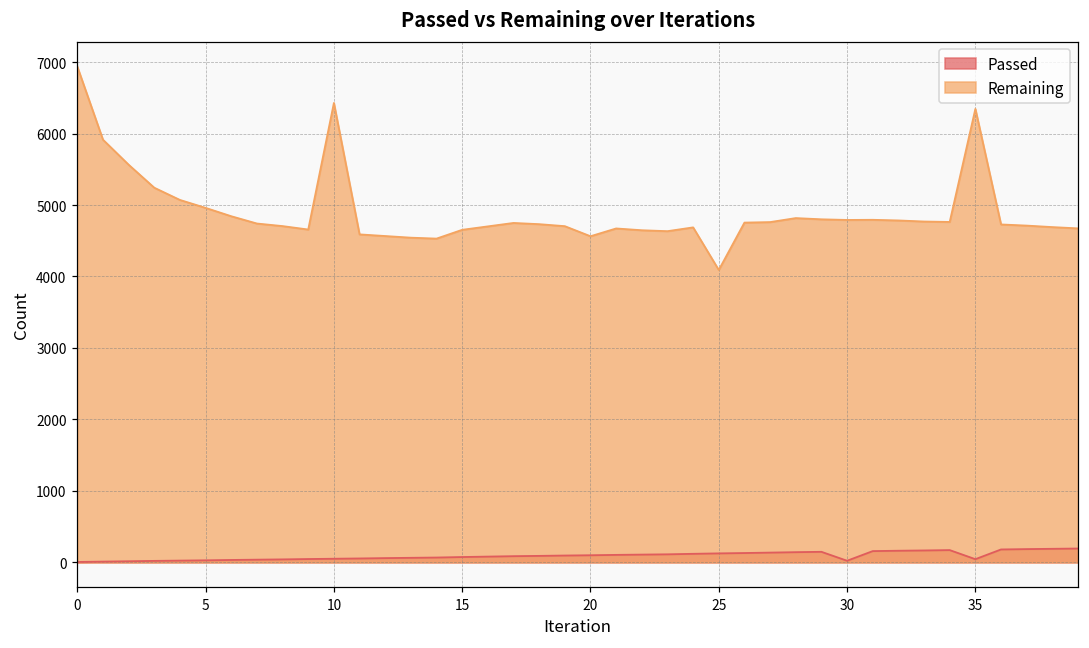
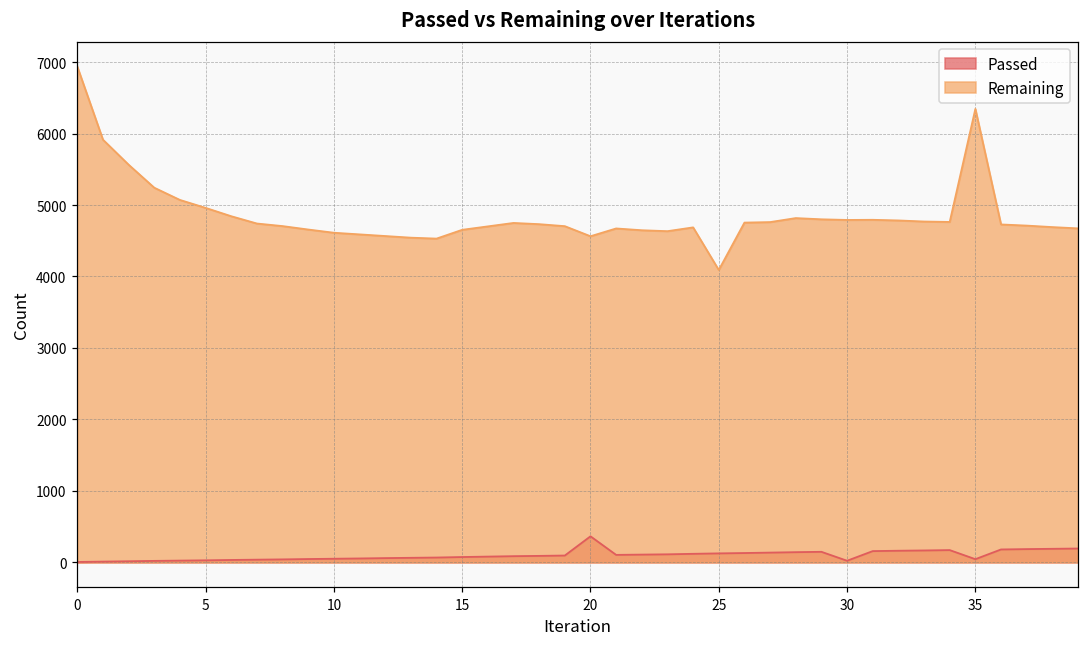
  {
    "Passed": {
      "0": 0,
      "5": 0,
      "10": 100,
      "15": 100,
-     "20": 100,
+     "20": 400,
      "25": 100,
      "30": 0,
      "35": 0
    },
    "Remaining": {
      "0": 6900,
      "5": 5000,
-     "10": 6400,
+     "10": 4600,
      "15": 4700,
      "20": 4600,
      "25": 4100,
      "30": 4800,
      "35": 6300
    }
  }
